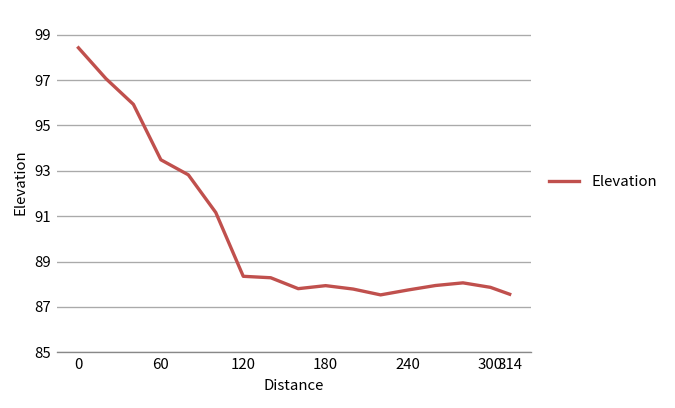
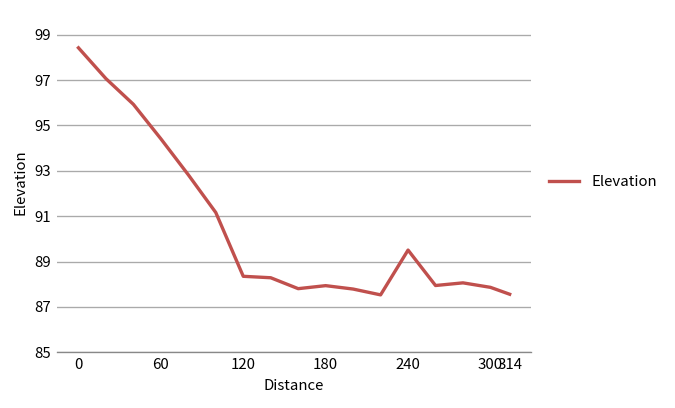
  {
    "0": 98.4,
-   "60": 93.5,
+   "60": 94.4,
    "120": 88.4,
    "180": 87.9,
-   "240": 87.7
+   "240": 89.5
  }
